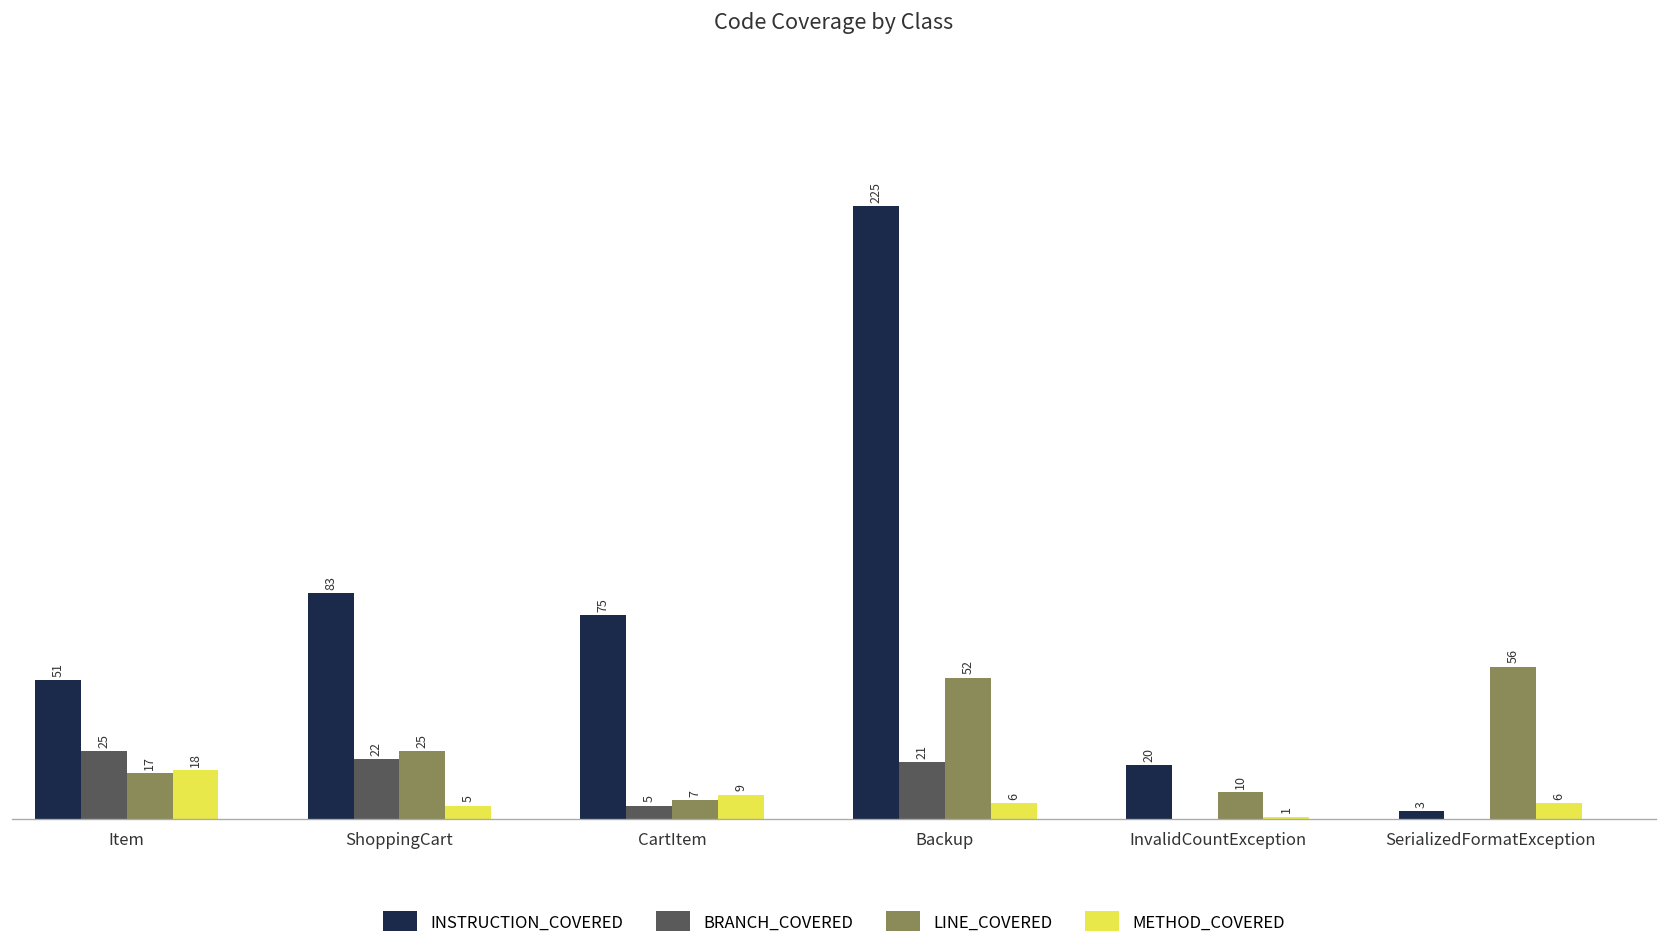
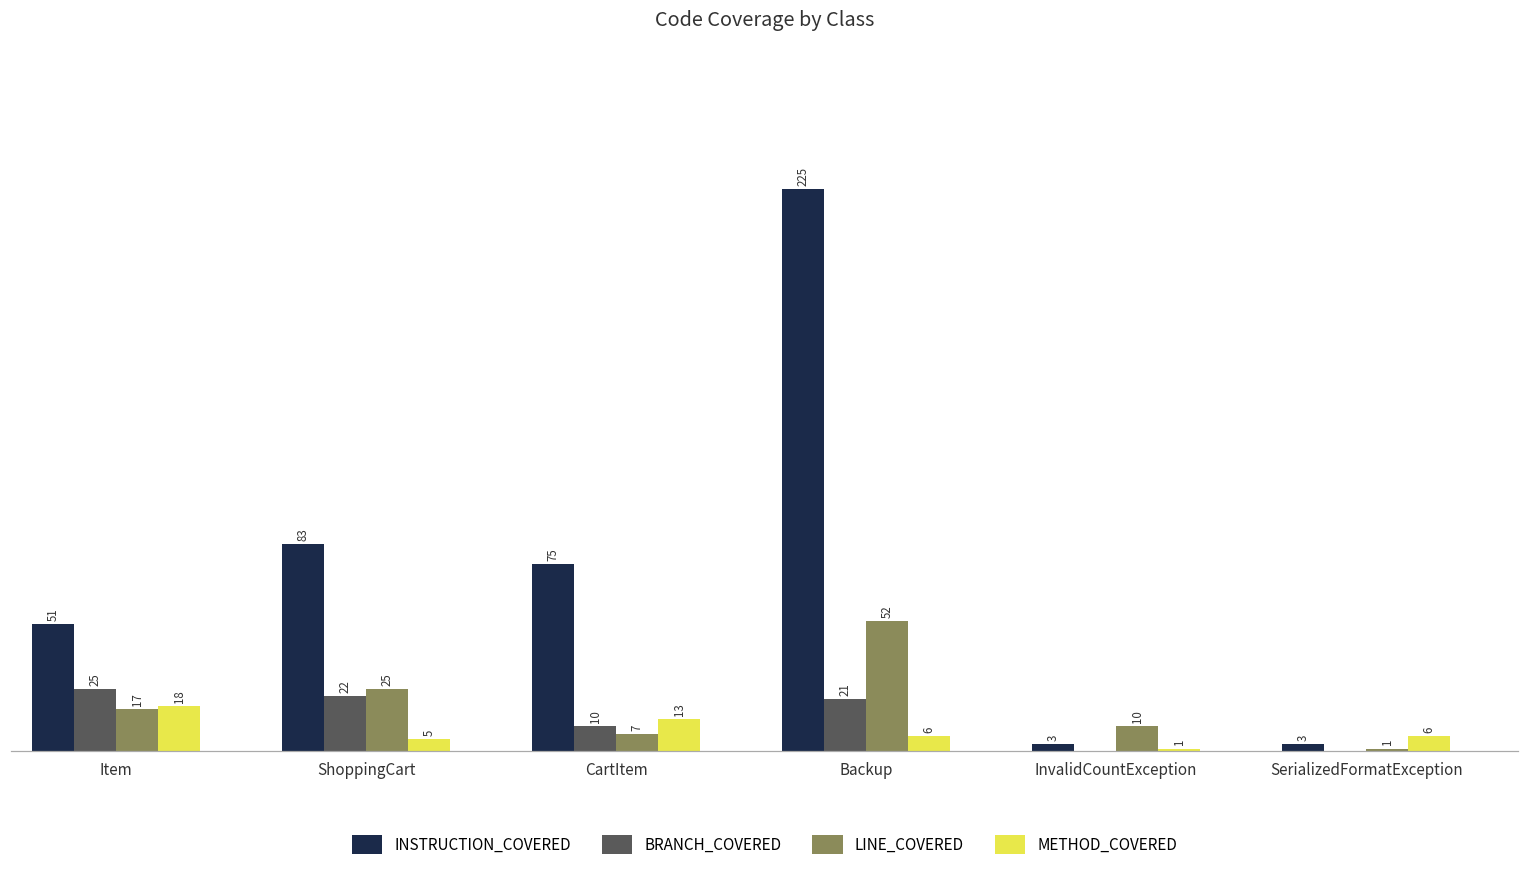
  {
    "INSTRUCTION_COVERED": {
      "Item": 51,
      "ShoppingCart": 83,
      "CartItem": 75,
      "Backup": 225,
-     "InvalidCountException": 20,
+     "InvalidCountException": 3,
      "SerializedFormatException": 3
    },
    "BRANCH_COVERED": {
      "Item": 25,
      "ShoppingCart": 22,
-     "CartItem": 5,
+     "CartItem": 10,
      "Backup": 21
    },
    "LINE_COVERED": {
      "Item": 17,
      "ShoppingCart": 25,
      "CartItem": 7,
      "Backup": 52,
      "InvalidCountException": 10,
-     "SerializedFormatException": 56
+     "SerializedFormatException": 1
    },
    "METHOD_COVERED": {
      "Item": 18,
      "ShoppingCart": 5,
-     "CartItem": 9,
+     "CartItem": 13,
      "Backup": 6,
      "InvalidCountException": 1,
      "SerializedFormatException": 6
    }
  }
